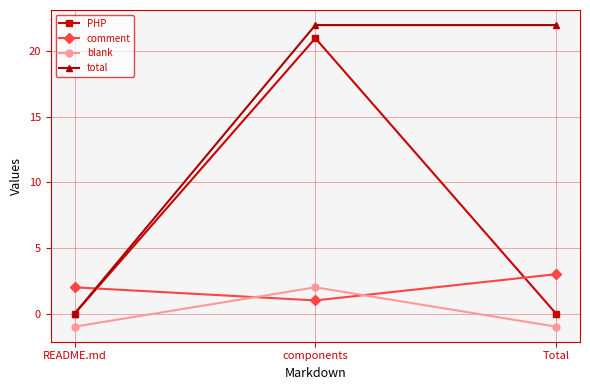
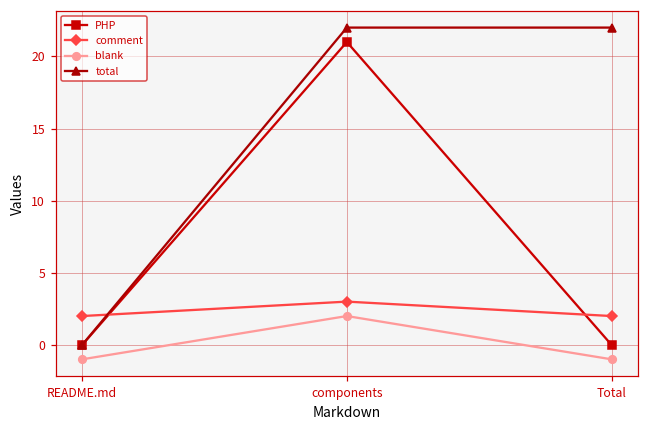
  {
    "comment": {
      "README.md": 2,
-     "components": 1,
-     "Total": 3
+     "components": 3,
+     "Total": 2
    },
    "blank": {
      "README.md": -1,
      "components": 2,
      "Total": -1
    }
  }
